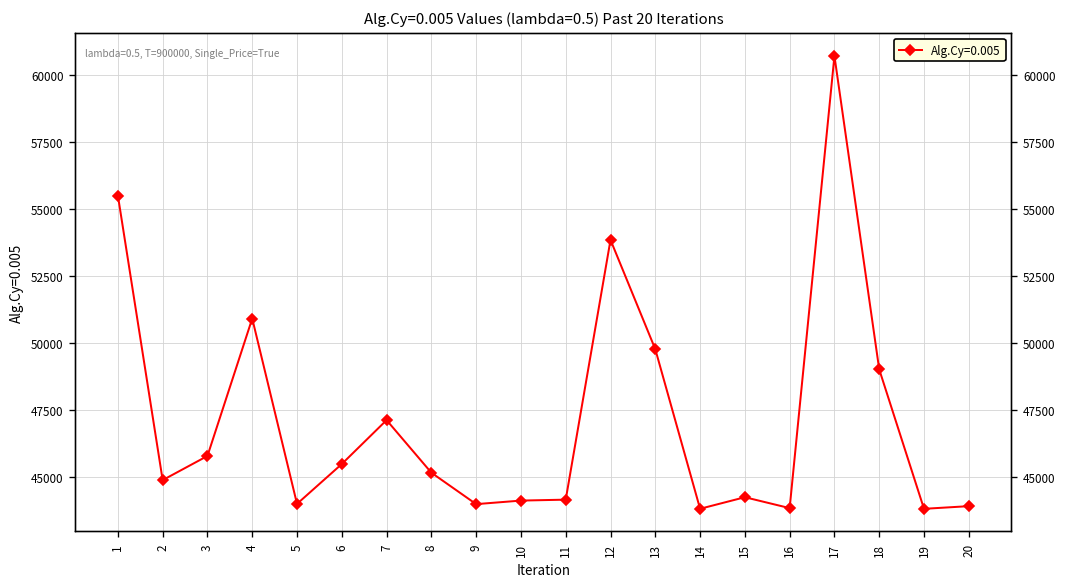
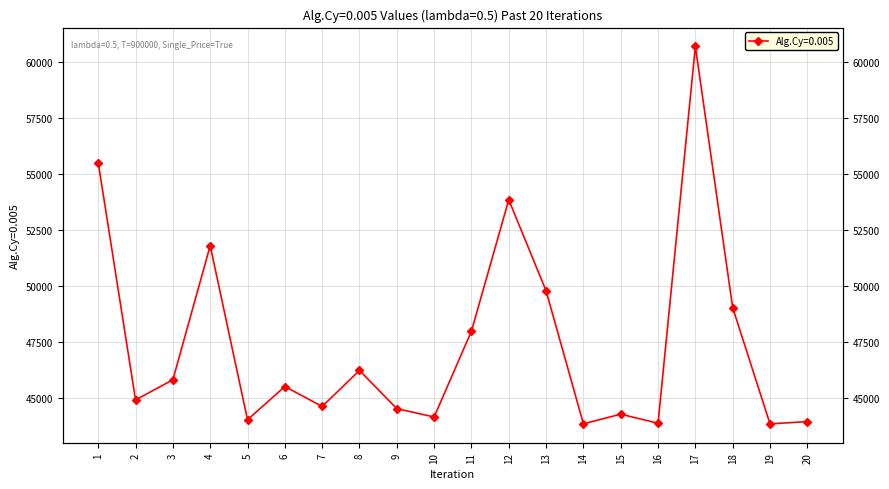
  {
    "1": 55500,
    "2": 44900,
    "3": 45800,
-   "4": 50900,
+   "4": 51800,
    "5": 44000,
    "6": 45500,
-   "7": 47100,
-   "8": 45200,
-   "9": 44000,
+   "7": 44600,
+   "8": 46200,
+   "9": 44500,
    "10": 44100,
-   "11": 44200,
+   "11": 48000,
    "12": 53900,
    "13": 49800,
    "14": 43800,
    "15": 44300,
    "16": 43900,
    "17": 60700,
    "18": 49000,
    "19": 43800,
    "20": 43900
  }
